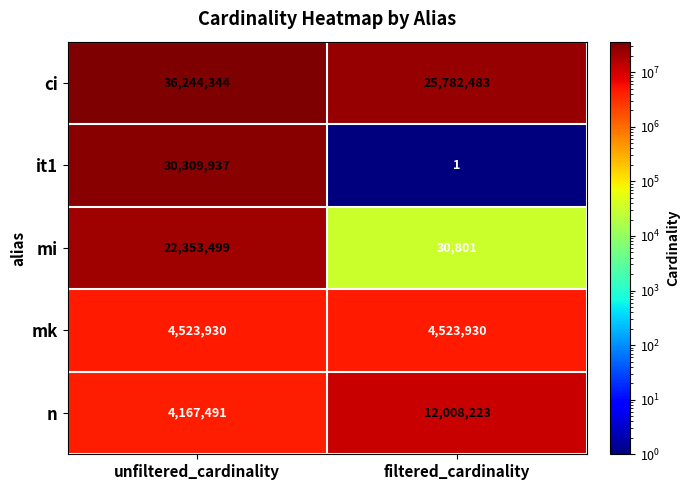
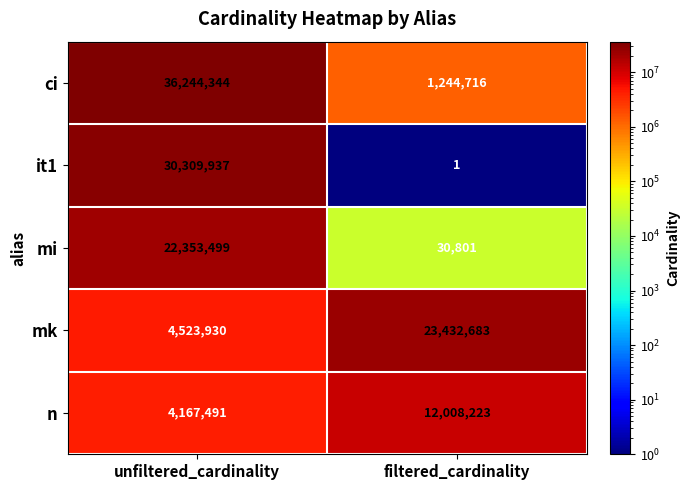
  {
    "ci": {
      "unfiltered_cardinality": "36,244,344",
-     "filtered_cardinality": "25,782,483"
+     "filtered_cardinality": "1,244,716"
    },
    "it1": {
      "unfiltered_cardinality": "30,309,937",
      "filtered_cardinality": "1"
    },
    "mi": {
      "unfiltered_cardinality": "22,353,499",
      "filtered_cardinality": "30,801"
    },
    "mk": {
      "unfiltered_cardinality": "4,523,930",
-     "filtered_cardinality": "4,523,930"
+     "filtered_cardinality": "23,432,683"
    },
    "n": {
      "unfiltered_cardinality": "4,167,491",
      "filtered_cardinality": "12,008,223"
    }
  }
